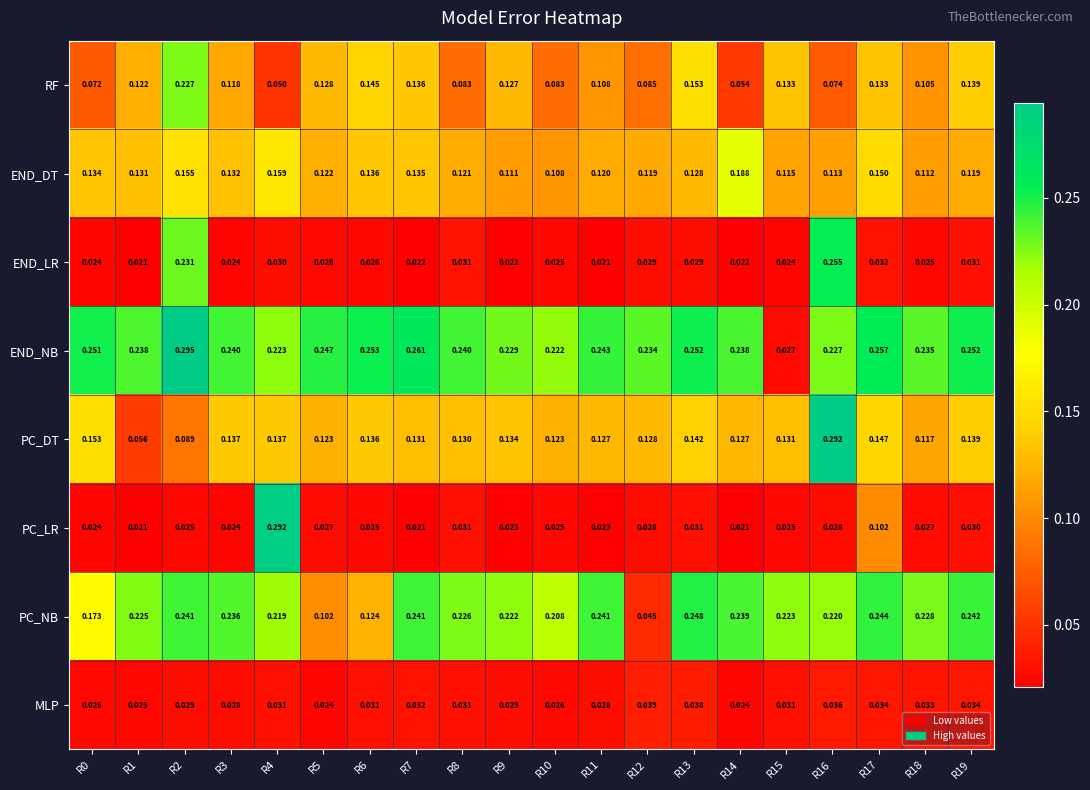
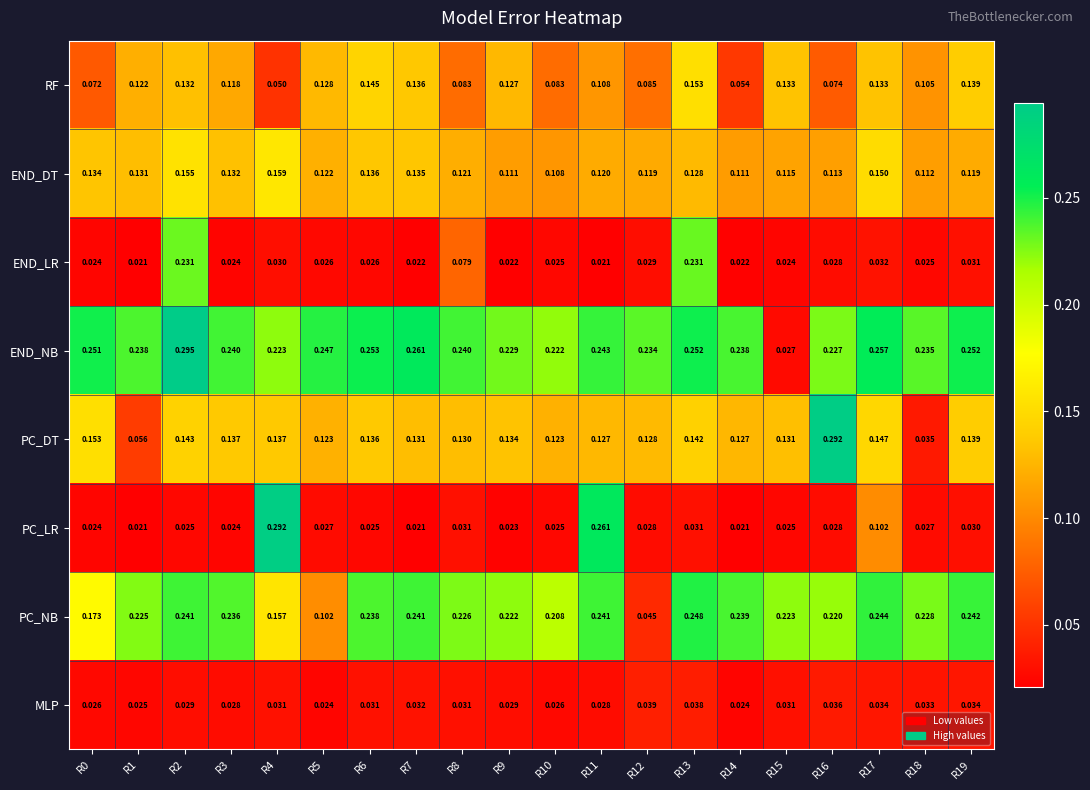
  {
    "RF": {
      "R0": 0.072,
      "R1": 0.122,
-     "R2": 0.227,
+     "R2": 0.132,
      "R3": 0.118,
      "R4": 0.050,
      "R5": 0.128,
      "R6": 0.145,
      "R7": 0.136,
      "R8": 0.083,
      "R9": 0.127,
      "R10": 0.083,
      "R11": 0.108,
      "R12": 0.085,
      "R13": 0.153,
      "R14": 0.054,
      "R15": 0.133,
      "R16": 0.074,
      "R17": 0.133,
      "R18": 0.105,
      "R19": 0.139
    },
    "END_DT": {
      "R0": 0.134,
      "R1": 0.131,
      "R2": 0.155,
      "R3": 0.132,
      "R4": 0.159,
      "R5": 0.122,
      "R6": 0.136,
      "R7": 0.135,
      "R8": 0.121,
      "R9": 0.111,
      "R10": 0.108,
      "R11": 0.120,
      "R12": 0.119,
      "R13": 0.128,
-     "R14": 0.188,
+     "R14": 0.111,
      "R15": 0.115,
      "R16": 0.113,
      "R17": 0.150,
      "R18": 0.112,
      "R19": 0.119
    },
    "END_LR": {
      "R0": 0.024,
      "R1": 0.021,
      "R2": 0.231,
      "R3": 0.024,
      "R4": 0.030,
      "R5": 0.026,
      "R6": 0.026,
      "R7": 0.022,
-     "R8": 0.031,
+     "R8": 0.079,
      "R9": 0.022,
      "R10": 0.025,
      "R11": 0.021,
      "R12": 0.029,
-     "R13": 0.029,
+     "R13": 0.231,
      "R14": 0.022,
      "R15": 0.024,
-     "R16": 0.255,
+     "R16": 0.028,
      "R17": 0.032,
      "R18": 0.025,
      "R19": 0.031
    },
    "END_NB": {
      "R0": 0.251,
      "R1": 0.238,
      "R2": 0.295,
      "R3": 0.240,
      "R4": 0.223,
      "R5": 0.247,
      "R6": 0.253,
      "R7": 0.261,
      "R8": 0.240,
      "R9": 0.229,
      "R10": 0.222,
      "R11": 0.243,
      "R12": 0.234,
      "R13": 0.252,
      "R14": 0.238,
      "R15": 0.027,
      "R16": 0.227,
      "R17": 0.257,
      "R18": 0.235,
      "R19": 0.252
    },
    "PC_DT": {
      "R0": 0.153,
      "R1": 0.056,
-     "R2": 0.089,
+     "R2": 0.143,
      "R3": 0.137,
      "R4": 0.137,
      "R5": 0.123,
      "R6": 0.136,
      "R7": 0.131,
      "R8": 0.130,
      "R9": 0.134,
      "R10": 0.123,
      "R11": 0.127,
      "R12": 0.128,
      "R13": 0.142,
      "R14": 0.127,
      "R15": 0.131,
      "R16": 0.292,
      "R17": 0.147,
-     "R18": 0.117,
+     "R18": 0.035,
      "R19": 0.139
    },
    "PC_LR": {
      "R0": 0.024,
      "R1": 0.021,
      "R2": 0.025,
      "R3": 0.024,
      "R4": 0.292,
      "R5": 0.027,
      "R6": 0.025,
      "R7": 0.021,
      "R8": 0.031,
      "R9": 0.023,
      "R10": 0.025,
-     "R11": 0.023,
+     "R11": 0.261,
      "R12": 0.028,
      "R13": 0.031,
      "R14": 0.021,
      "R15": 0.025,
      "R16": 0.028,
      "R17": 0.102,
      "R18": 0.027,
      "R19": 0.030
    },
    "PC_NB": {
      "R0": 0.173,
      "R1": 0.225,
      "R2": 0.241,
      "R3": 0.236,
-     "R4": 0.219,
+     "R4": 0.157,
      "R5": 0.102,
-     "R6": 0.124,
+     "R6": 0.238,
      "R7": 0.241,
      "R8": 0.226,
      "R9": 0.222,
      "R10": 0.208,
      "R11": 0.241,
      "R12": 0.045,
      "R13": 0.248,
      "R14": 0.239,
      "R15": 0.223,
      "R16": 0.220,
      "R17": 0.244,
      "R18": 0.228,
      "R19": 0.242
    },
    "MLP": {
      "R0": 0.026,
      "R1": 0.025,
      "R2": 0.029,
      "R3": 0.028,
      "R4": 0.031,
      "R5": 0.024,
      "R6": 0.031,
      "R7": 0.032,
      "R8": 0.031,
      "R9": 0.029,
      "R10": 0.026,
      "R11": 0.028,
      "R12": 0.039,
      "R13": 0.038,
      "R14": 0.024,
      "R15": 0.031,
      "R16": 0.036,
      "R17": 0.034,
      "R18": 0.033,
      "R19": 0.034
    }
  }
